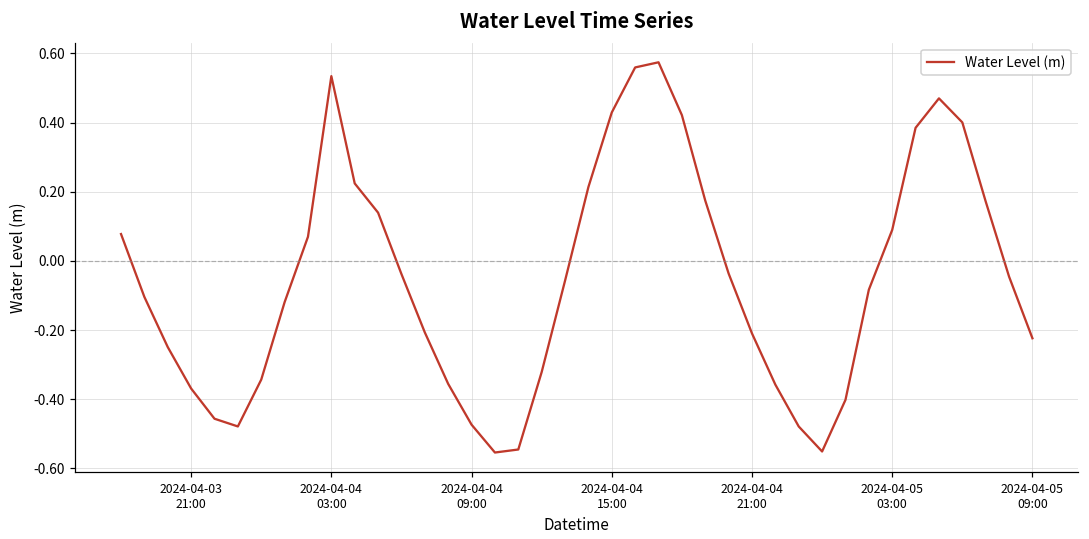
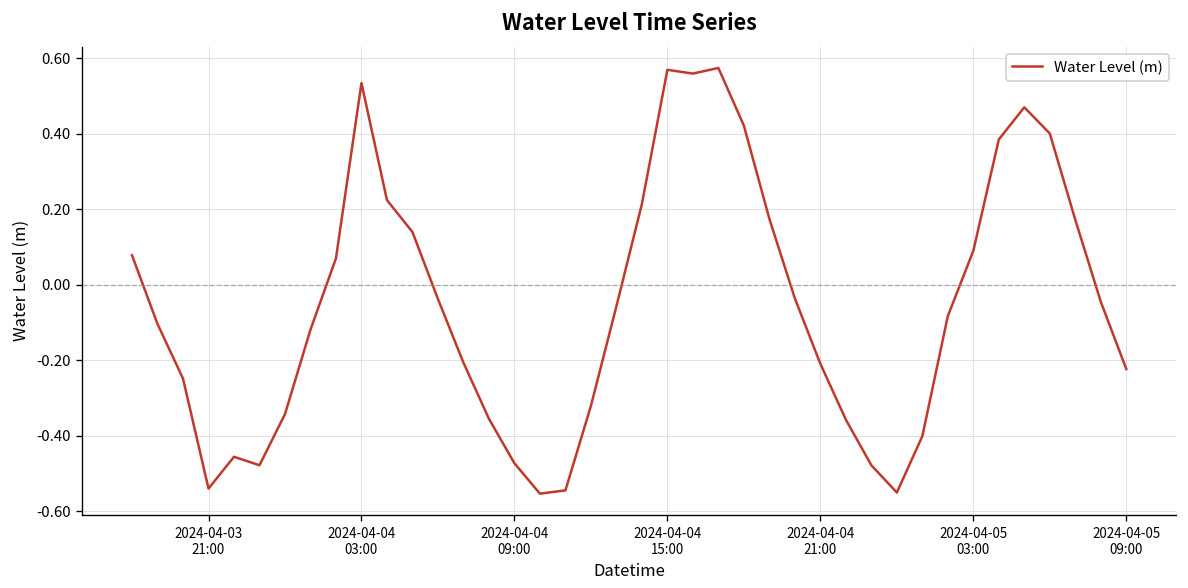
  {
-   "2024-04-03 21:00": -0.37,
+   "2024-04-03 21:00": -0.54,
    "2024-04-04 03:00": 0.53,
    "2024-04-04 09:00": -0.47,
-   "2024-04-04 15:00": 0.43,
+   "2024-04-04 15:00": 0.57,
    "2024-04-04 21:00": -0.21,
    "2024-04-05 03:00": 0.09,
    "2024-04-05 09:00": -0.22
  }
